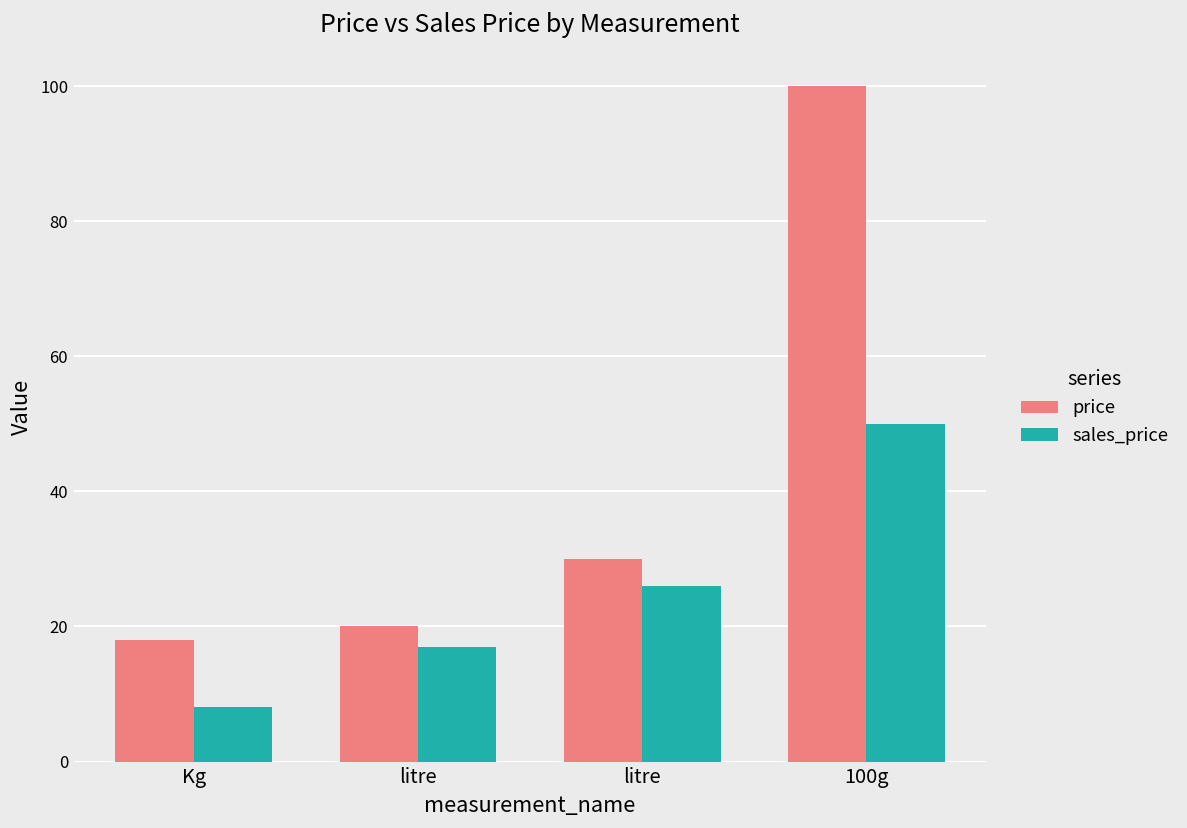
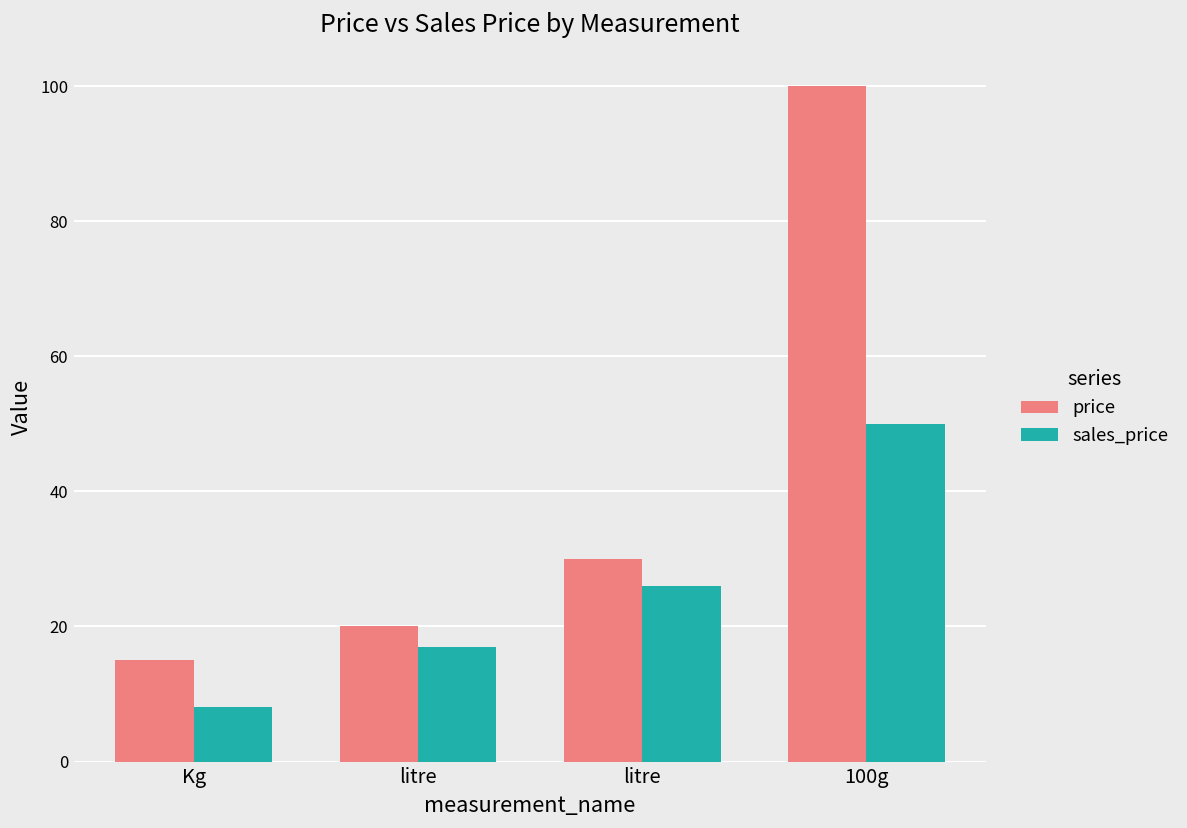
  {
    "price": {
-     "Kg": 18,
+     "Kg": 15,
      "100g": 100
    },
    "sales_price": {
      "Kg": 8,
      "100g": 50
    }
  }
